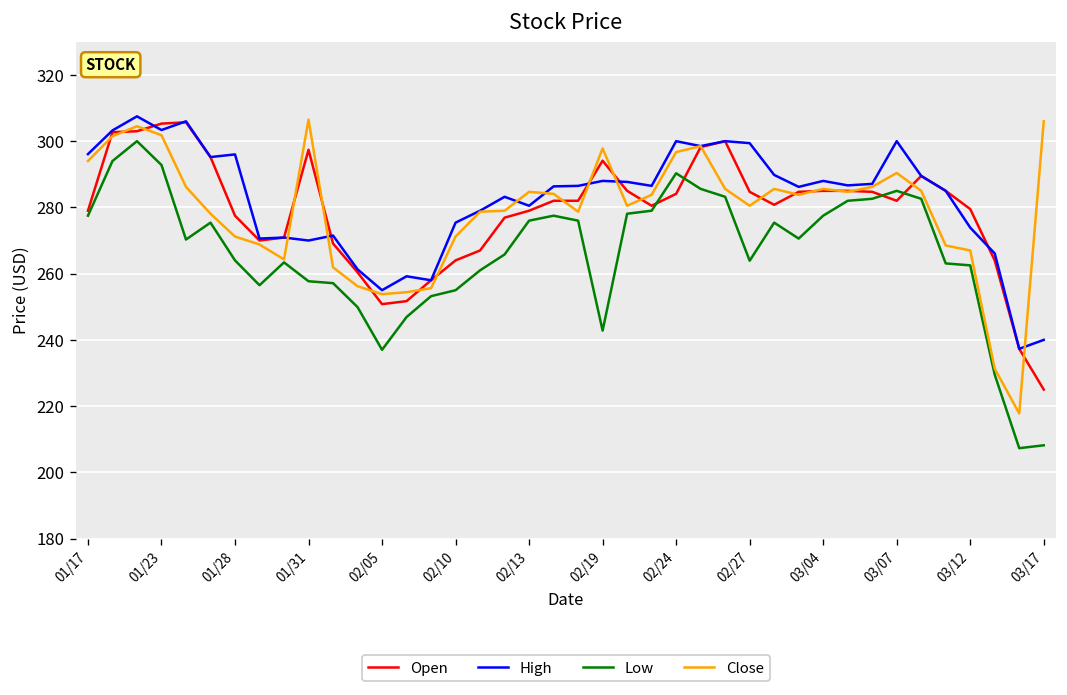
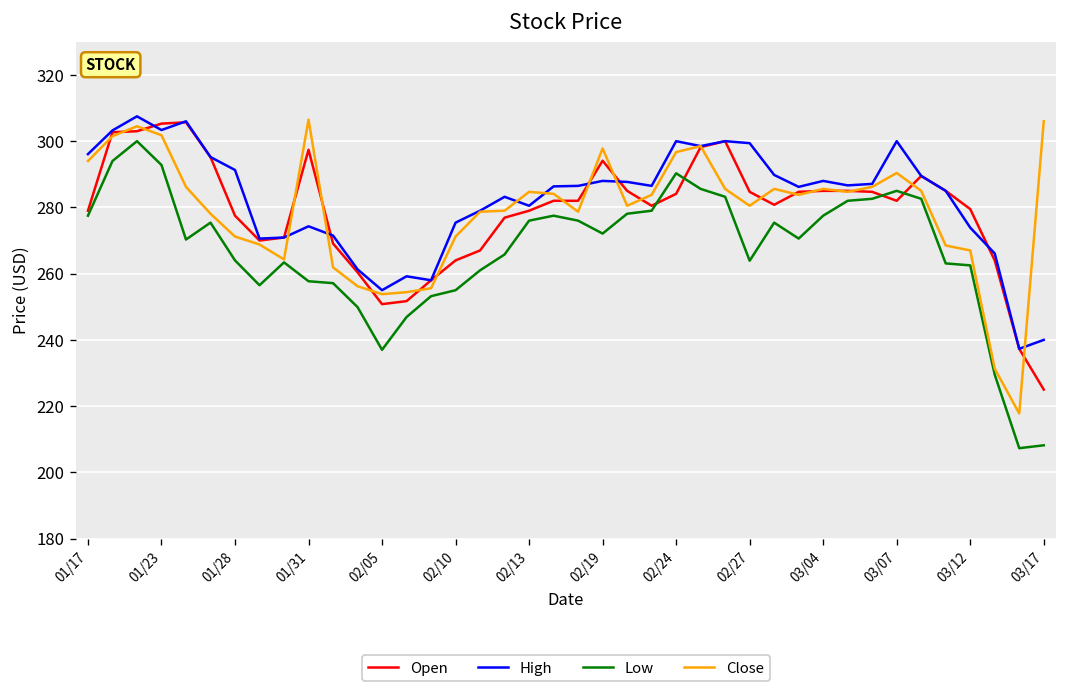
  {
    "Open": {
      "01/17": 279,
      "01/23": 305,
      "01/28": 278,
      "01/31": 297,
      "02/05": 251,
      "02/10": 264,
      "02/13": 279,
      "02/19": 294,
      "02/24": 284,
      "02/27": 285,
      "03/07": 282,
      "03/12": 280,
      "03/17": 225
    },
    "High": {
      "01/17": 296,
      "01/23": 303,
-     "01/28": 296,
-     "01/31": 270,
+     "01/28": 291,
+     "01/31": 274,
      "02/05": 255,
      "02/10": 275,
      "02/13": 281,
      "02/19": 288,
      "02/24": 300,
      "02/27": 299,
      "03/04": 288,
      "03/07": 300,
      "03/12": 274,
      "03/17": 240
    },
    "Low": {
      "01/17": 278,
      "01/23": 293,
      "01/28": 264,
      "01/31": 258,
      "02/05": 237,
      "02/10": 255,
      "02/13": 276,
-     "02/19": 243,
+     "02/19": 272,
      "02/24": 290,
      "02/27": 264,
      "03/04": 278,
      "03/07": 285,
      "03/12": 263,
      "03/17": 208
    },
    "Close": {
      "01/17": 294,
      "01/23": 302,
      "01/28": 271,
      "01/31": 307,
      "02/05": 254,
      "02/10": 271,
      "02/13": 285,
      "02/19": 298,
      "02/24": 297,
      "02/27": 281,
      "03/07": 290,
      "03/12": 267,
      "03/17": 306
    }
  }
